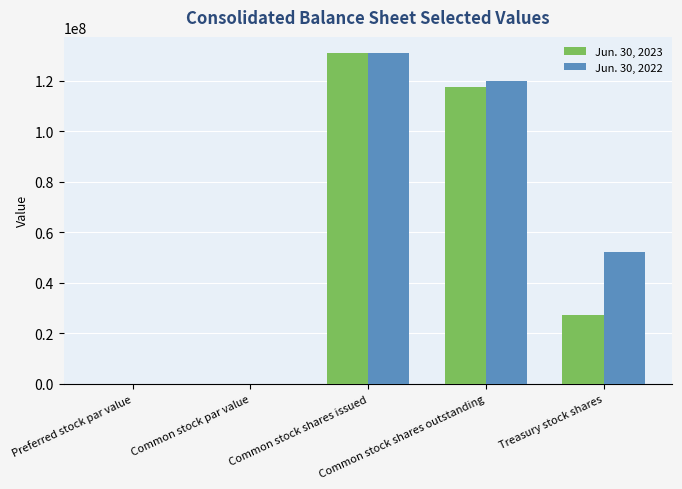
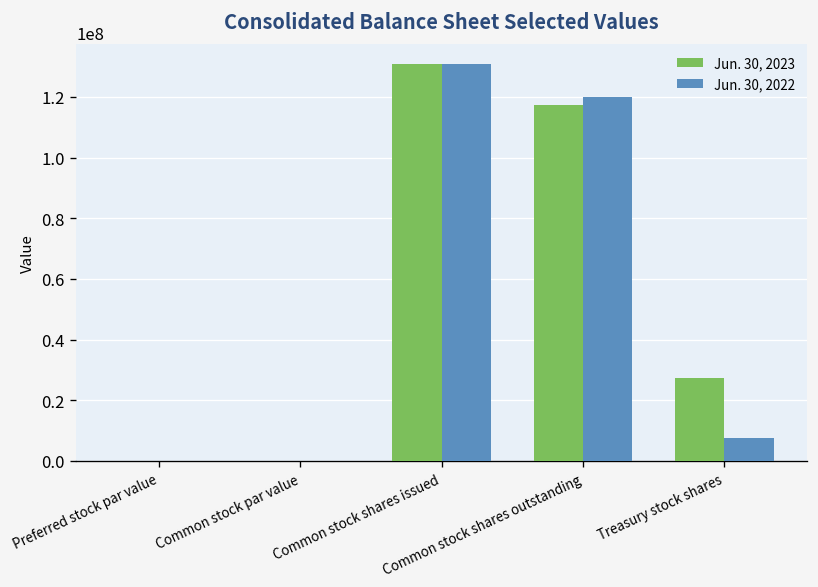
  {
    "Jun. 30, 2023": {
      "Common stock shares issued": 131000000,
      "Common stock shares outstanding": 117000000,
      "Treasury stock shares": 27000000
    },
    "Jun. 30, 2022": {
      "Common stock shares issued": 131000000,
      "Common stock shares outstanding": 120000000,
-     "Treasury stock shares": 52000000
+     "Treasury stock shares": 8000000
    }
  }
